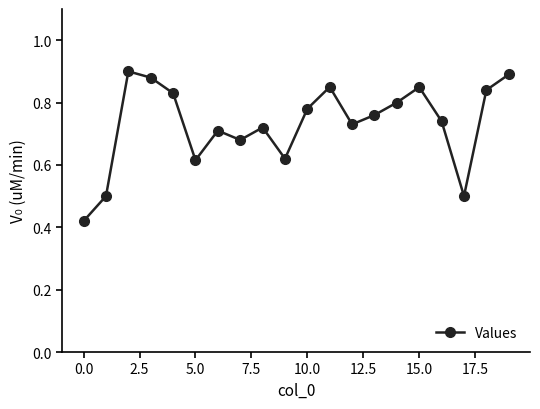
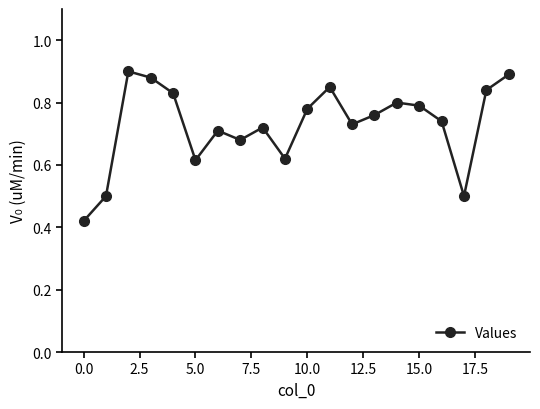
  {
    "0.0": 0.42,
    "5.0": 0.62,
    "10.0": 0.78,
-   "15.0": 0.85
+   "15.0": 0.79
  }
